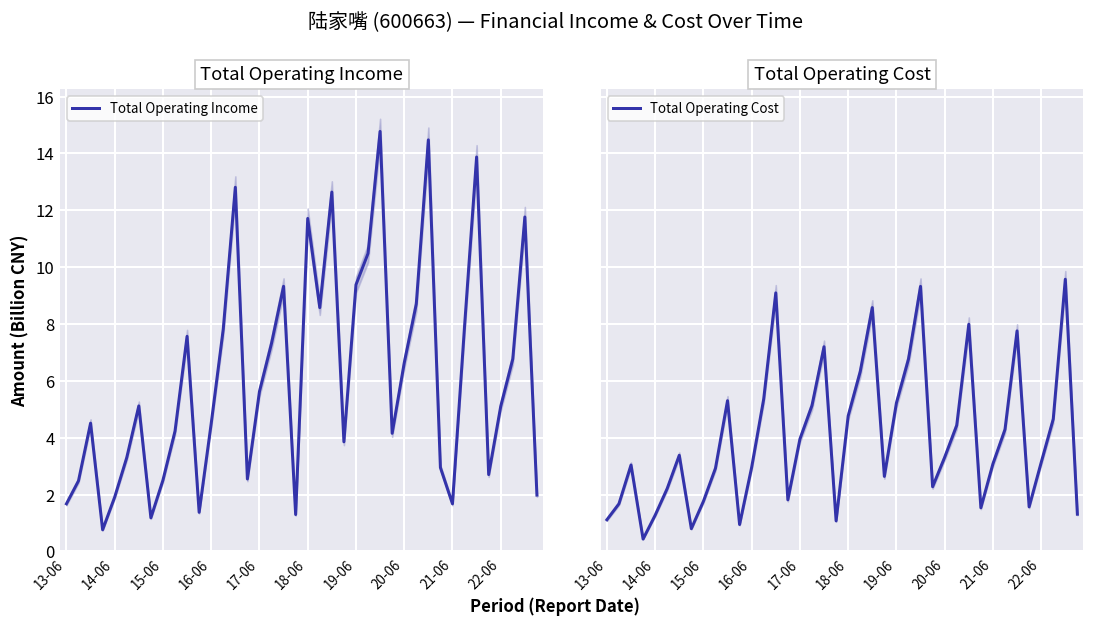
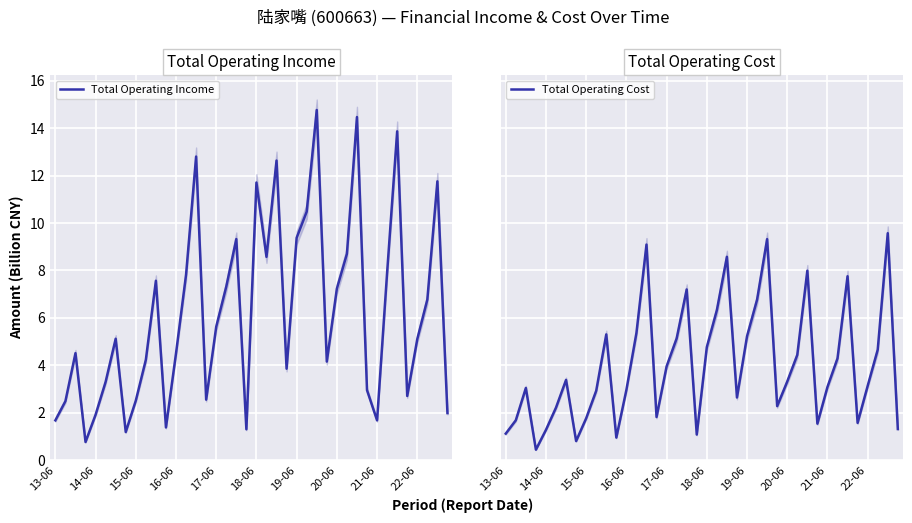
  {
    "Total Operating Income": {
      "Total Operating Income": {
        "16-06": 4.5,
        "17-06": 5.6,
        "18-06": 11.7,
        "19-06": 9.4,
-       "20-06": 6.6,
+       "20-06": 7.2,
        "22-06": 5.1
      }
    }
  }
